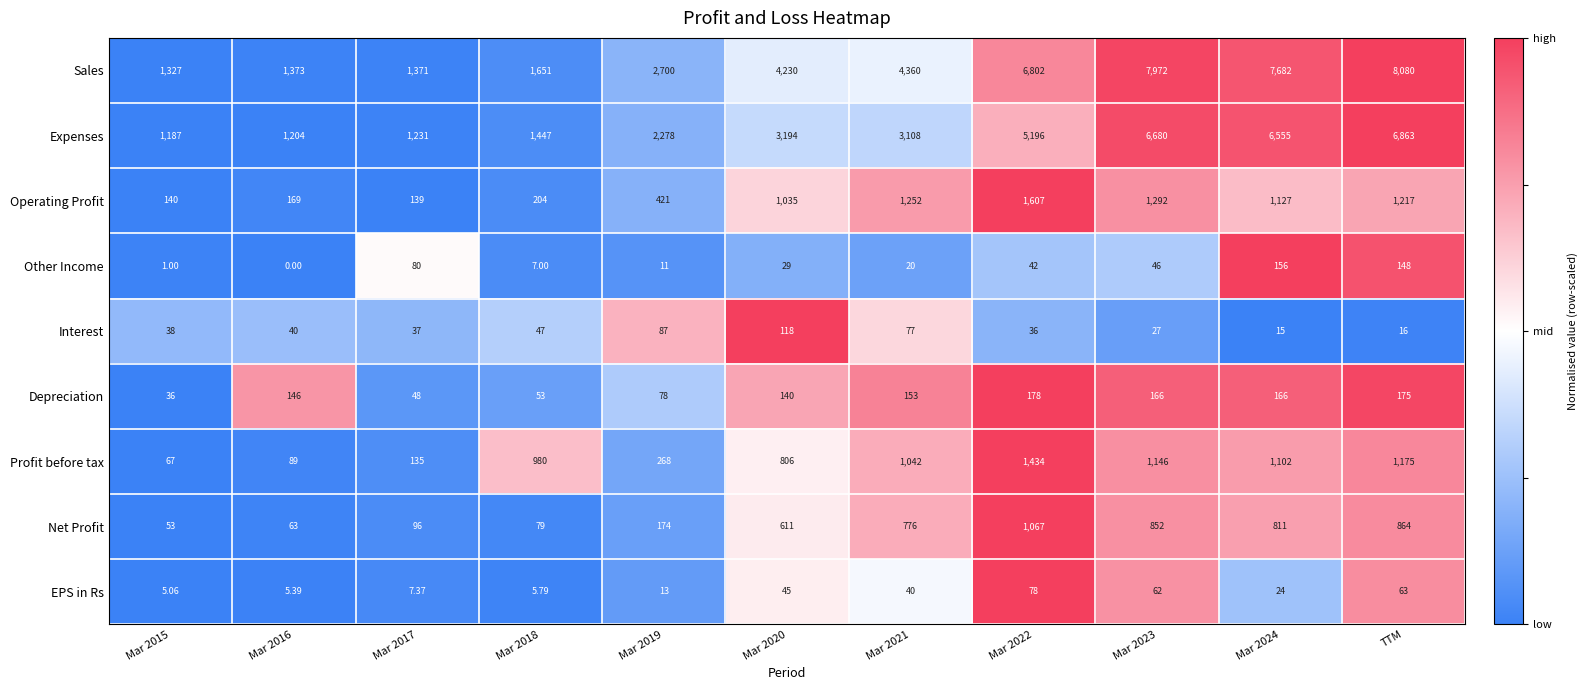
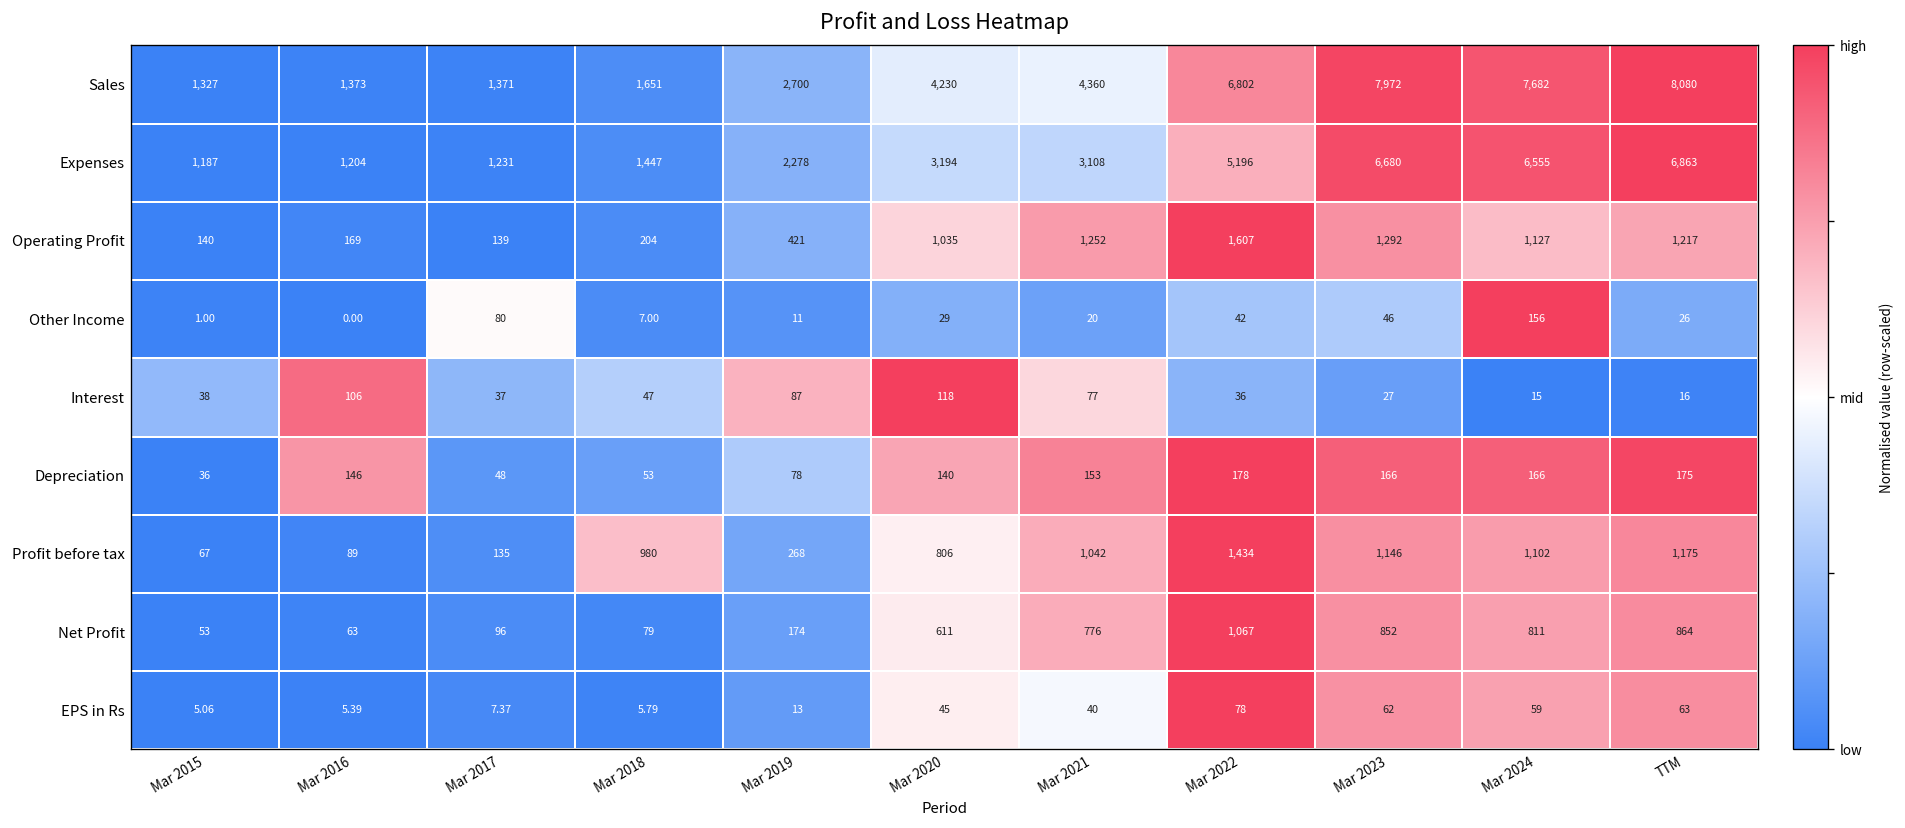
  {
    "Sales": {
      "Mar 2015": "1,327",
      "Mar 2016": "1,373",
      "Mar 2017": "1,371",
      "Mar 2018": "1,651",
      "Mar 2019": "2,700",
      "Mar 2020": "4,230",
      "Mar 2021": "4,360",
      "Mar 2022": "6,802",
      "Mar 2023": "7,972",
      "Mar 2024": "7,682",
      "TTM": "8,080"
    },
    "Expenses": {
      "Mar 2015": "1,187",
      "Mar 2016": "1,204",
      "Mar 2017": "1,231",
      "Mar 2018": "1,447",
      "Mar 2019": "2,278",
      "Mar 2020": "3,194",
      "Mar 2021": "3,108",
      "Mar 2022": "5,196",
      "Mar 2023": "6,680",
      "Mar 2024": "6,555",
      "TTM": "6,863"
    },
    "Operating Profit": {
      "Mar 2015": "140",
      "Mar 2016": "169",
      "Mar 2017": "139",
      "Mar 2018": "204",
      "Mar 2019": "421",
      "Mar 2020": "1,035",
      "Mar 2021": "1,252",
      "Mar 2022": "1,607",
      "Mar 2023": "1,292",
      "Mar 2024": "1,127",
      "TTM": "1,217"
    },
    "Other Income": {
      "Mar 2015": "1.00",
      "Mar 2016": "0.00",
      "Mar 2017": "80",
      "Mar 2018": "7.00",
      "Mar 2019": "11",
      "Mar 2020": "29",
      "Mar 2021": "20",
      "Mar 2022": "42",
      "Mar 2023": "46",
      "Mar 2024": "156",
-     "TTM": "148"
+     "TTM": "26"
    },
    "Interest": {
      "Mar 2015": "38",
-     "Mar 2016": "40",
+     "Mar 2016": "106",
      "Mar 2017": "37",
      "Mar 2018": "47",
      "Mar 2019": "87",
      "Mar 2020": "118",
      "Mar 2021": "77",
      "Mar 2022": "36",
      "Mar 2023": "27",
      "Mar 2024": "15",
      "TTM": "16"
    },
    "Depreciation": {
      "Mar 2015": "36",
      "Mar 2016": "146",
      "Mar 2017": "48",
      "Mar 2018": "53",
      "Mar 2019": "78",
      "Mar 2020": "140",
      "Mar 2021": "153",
      "Mar 2022": "178",
      "Mar 2023": "166",
      "Mar 2024": "166",
      "TTM": "175"
    },
    "Profit before tax": {
      "Mar 2015": "67",
      "Mar 2016": "89",
      "Mar 2017": "135",
      "Mar 2018": "980",
      "Mar 2019": "268",
      "Mar 2020": "806",
      "Mar 2021": "1,042",
      "Mar 2022": "1,434",
      "Mar 2023": "1,146",
      "Mar 2024": "1,102",
      "TTM": "1,175"
    },
    "Net Profit": {
      "Mar 2015": "53",
      "Mar 2016": "63",
      "Mar 2017": "96",
      "Mar 2018": "79",
      "Mar 2019": "174",
      "Mar 2020": "611",
      "Mar 2021": "776",
      "Mar 2022": "1,067",
      "Mar 2023": "852",
      "Mar 2024": "811",
      "TTM": "864"
    },
    "EPS in Rs": {
      "Mar 2015": "5.06",
      "Mar 2016": "5.39",
      "Mar 2017": "7.37",
      "Mar 2018": "5.79",
      "Mar 2019": "13",
      "Mar 2020": "45",
      "Mar 2021": "40",
      "Mar 2022": "78",
      "Mar 2023": "62",
-     "Mar 2024": "24",
+     "Mar 2024": "59",
      "TTM": "63"
    }
  }
